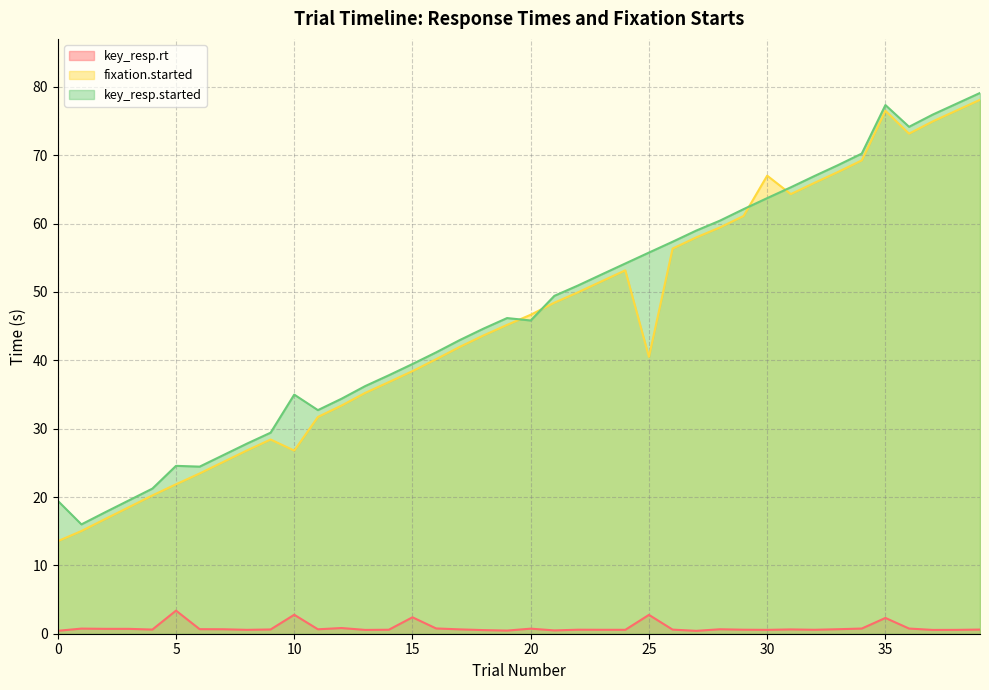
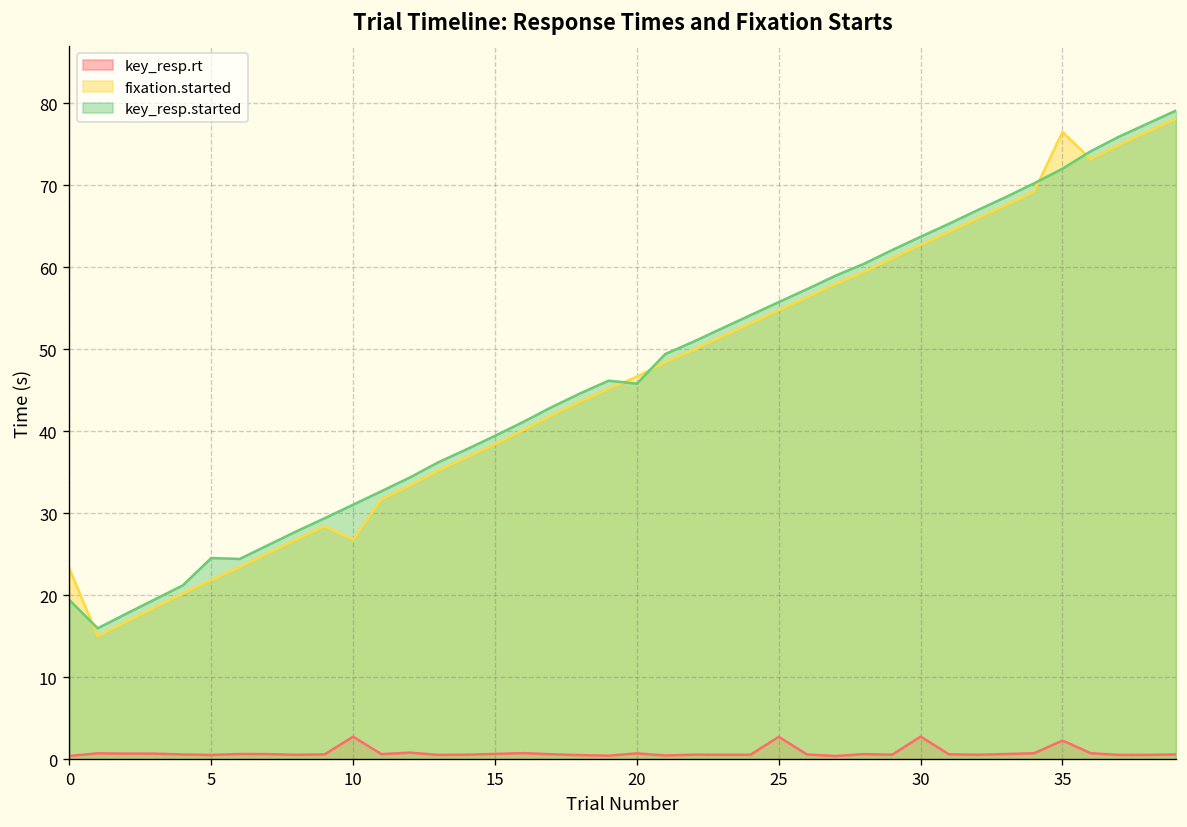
  {
    "key_resp.rt": {
      "0": 0,
-     "5": 3,
+     "5": 1,
      "10": 3,
-     "15": 2,
+     "15": 1,
      "20": 1,
      "25": 3,
-     "30": 1,
+     "30": 3,
      "35": 2
    },
    "fixation.started": {
-     "0": 14,
+     "0": 23,
      "5": 22,
      "10": 27,
      "15": 38,
      "20": 47,
-     "25": 40,
-     "30": 67,
+     "25": 55,
+     "30": 63,
      "35": 76
    },
    "key_resp.started": {
      "0": 19,
      "5": 25,
-     "10": 35,
+     "10": 31,
      "15": 39,
      "20": 46,
      "25": 56,
      "30": 64,
-     "35": 77
+     "35": 72
    }
  }
